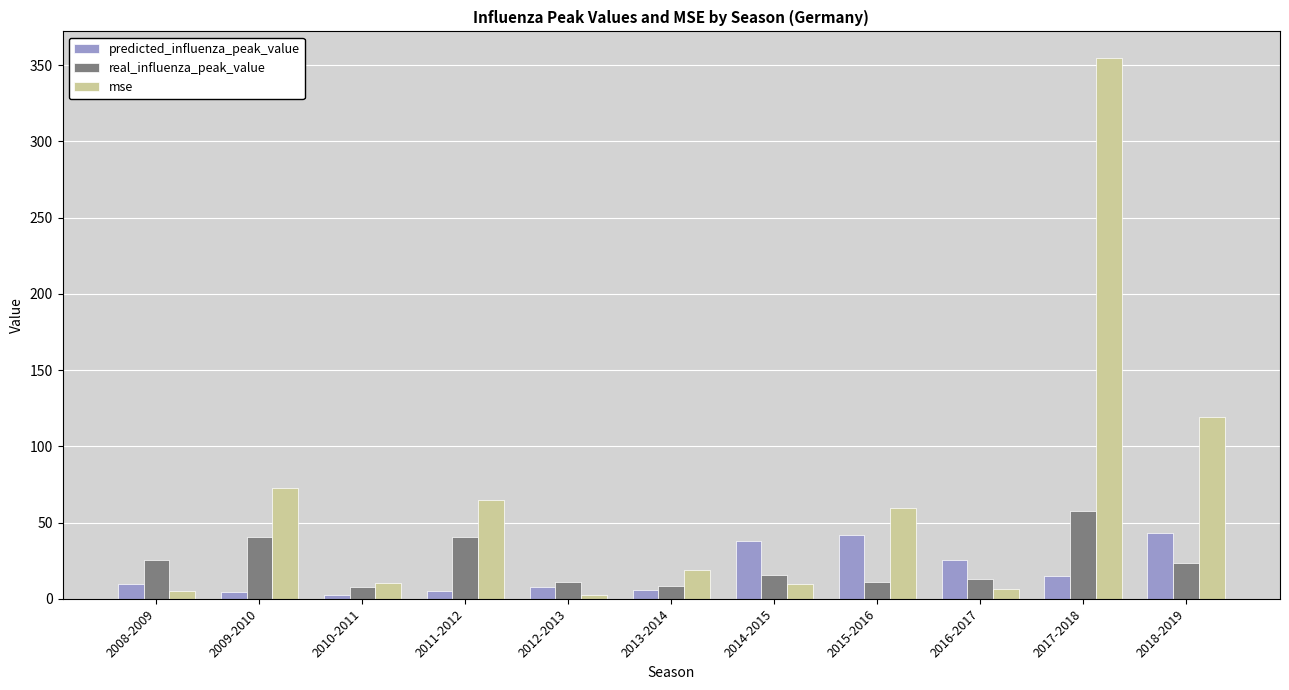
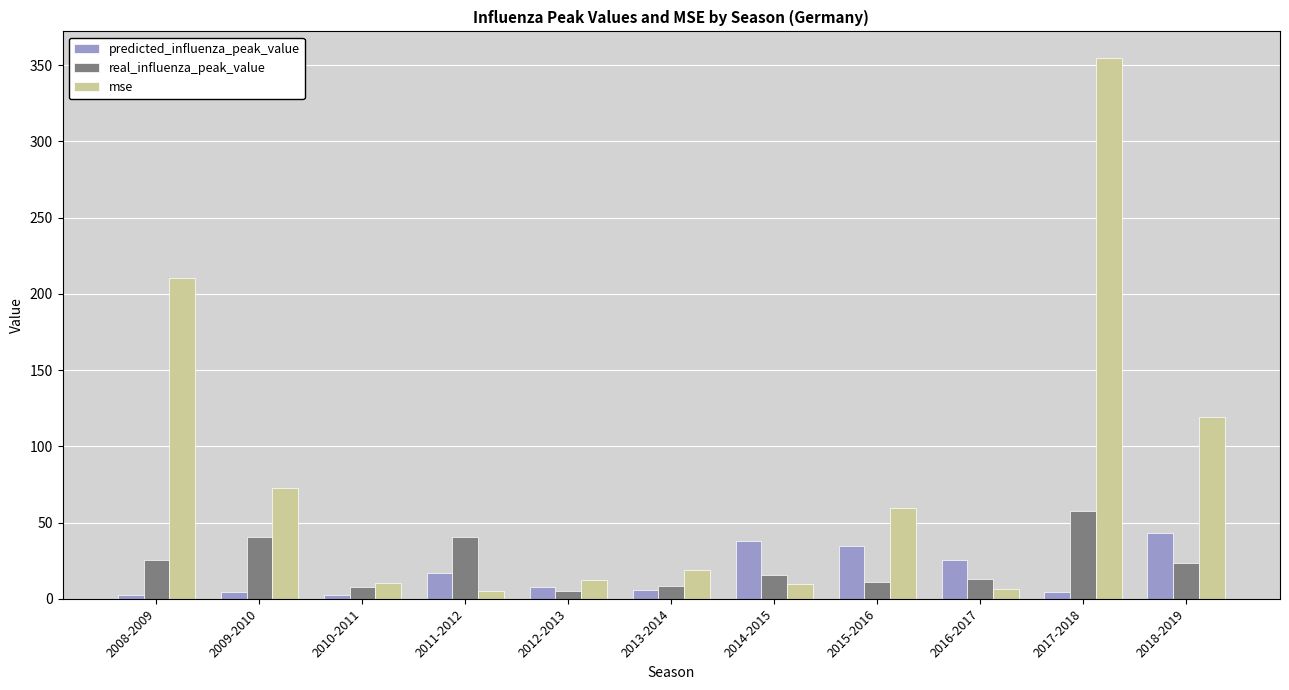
  {
    "predicted_influenza_peak_value": {
-     "2008-2009": 10,
+     "2008-2009": 3,
      "2009-2010": 5,
      "2010-2011": 3,
-     "2011-2012": 5,
+     "2011-2012": 17,
      "2012-2013": 8,
      "2013-2014": 5,
      "2014-2015": 38,
-     "2015-2016": 42,
+     "2015-2016": 35,
      "2016-2017": 25,
-     "2017-2018": 15,
+     "2017-2018": 4,
      "2018-2019": 43
    },
    "real_influenza_peak_value": {
      "2008-2009": 25,
      "2009-2010": 40,
      "2010-2011": 8,
      "2011-2012": 40,
-     "2012-2013": 11,
+     "2012-2013": 5,
      "2013-2014": 8,
      "2014-2015": 15,
      "2015-2016": 11,
      "2016-2017": 13,
      "2017-2018": 57,
      "2018-2019": 24
    },
    "mse": {
-     "2008-2009": 5,
+     "2008-2009": 210,
      "2009-2010": 73,
      "2010-2011": 11,
-     "2011-2012": 65,
-     "2012-2013": 3,
+     "2011-2012": 5,
+     "2012-2013": 12,
      "2013-2014": 19,
      "2014-2015": 10,
      "2015-2016": 60,
      "2016-2017": 7,
      "2017-2018": 354,
      "2018-2019": 119
    }
  }
